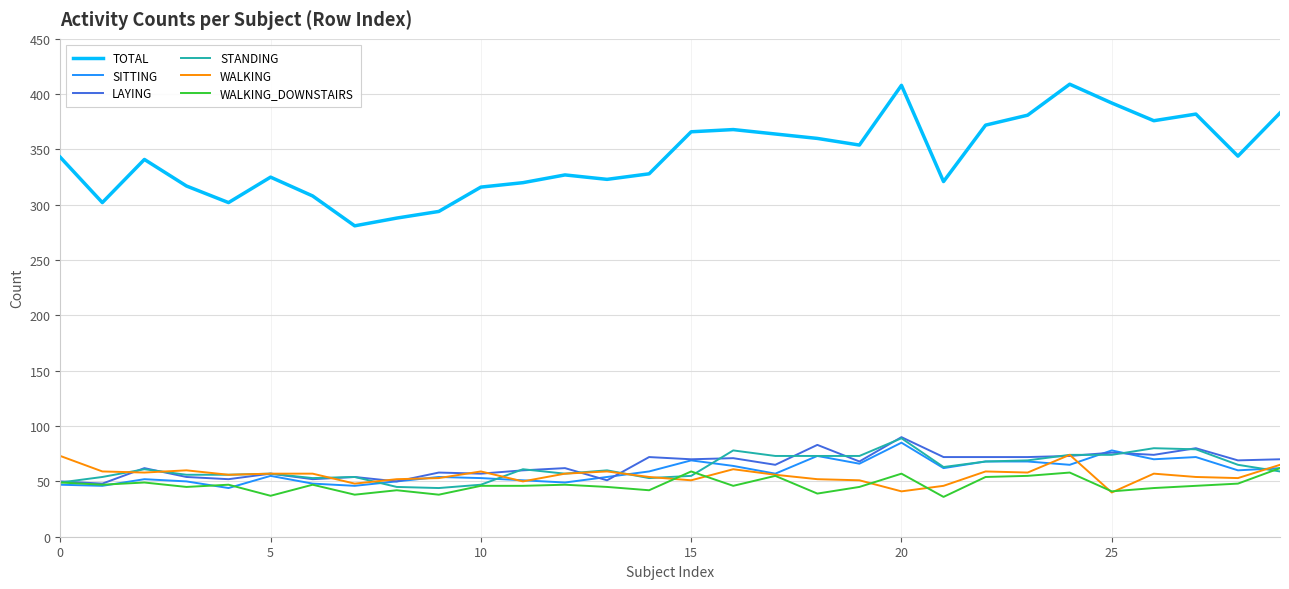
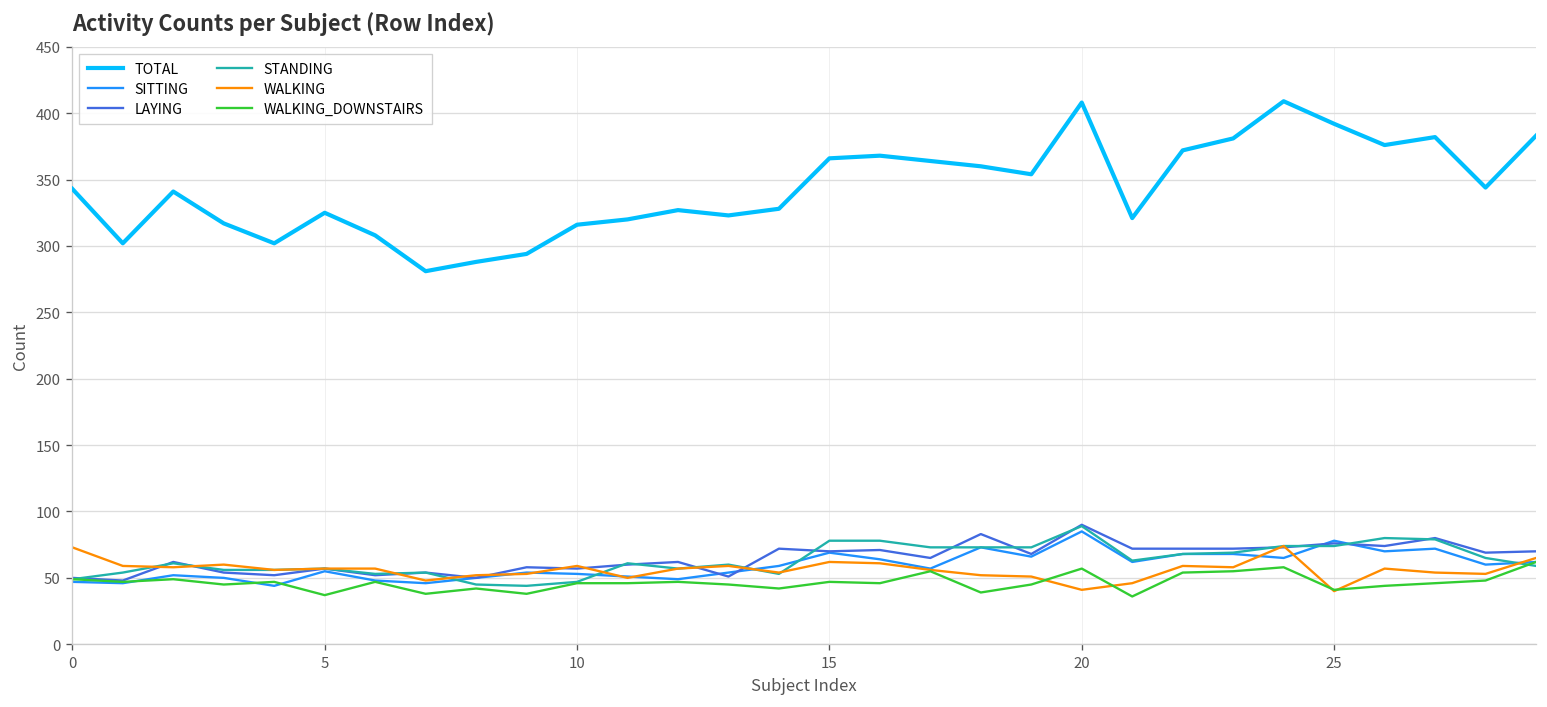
  {
    "STANDING": {
-     "15": 55
+     "15": 78
    },
    "WALKING": {
      "0": 73,
-     "15": 51,
+     "15": 62,
      "20": 41
    },
    "WALKING_DOWNSTAIRS": {
      "5": 37,
-     "15": 59,
+     "15": 47,
      "20": 57
    }
  }
